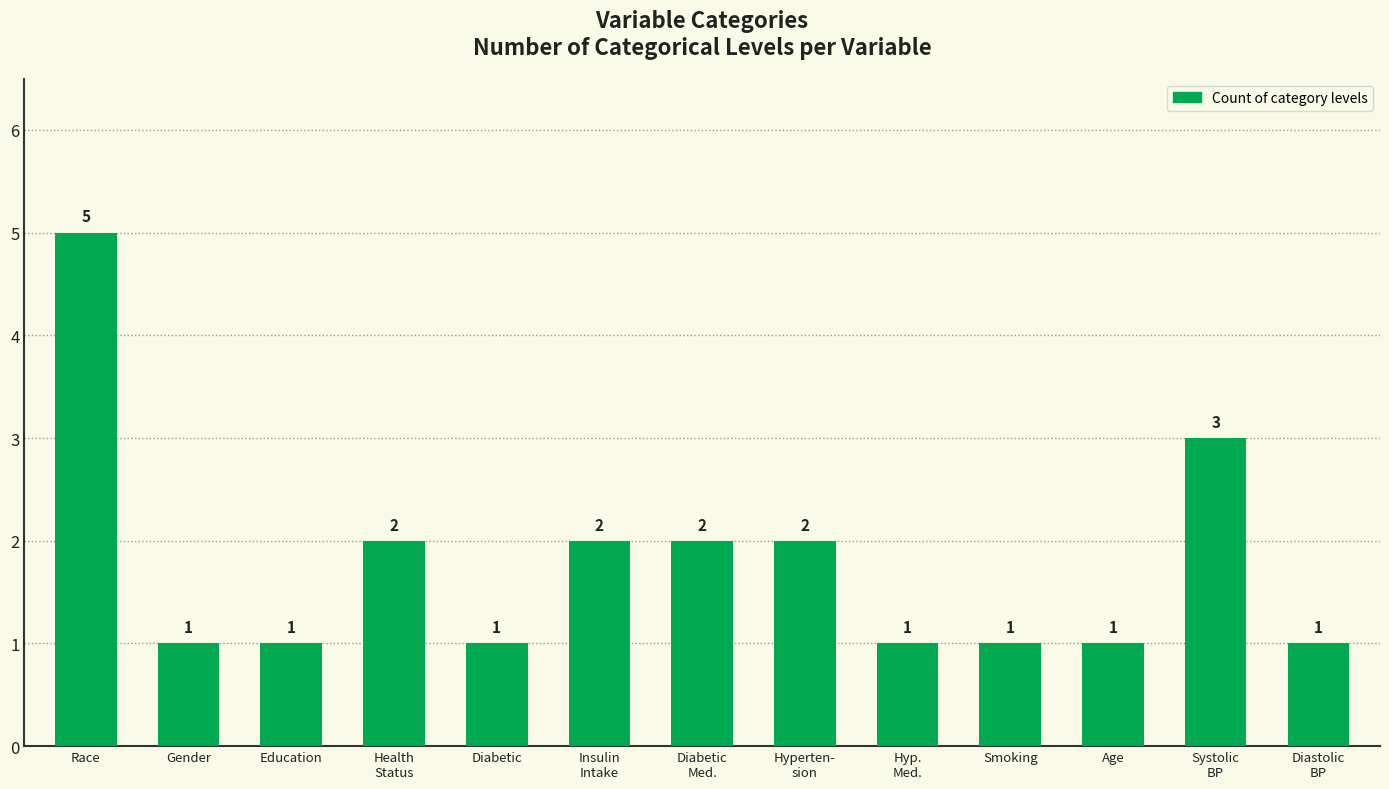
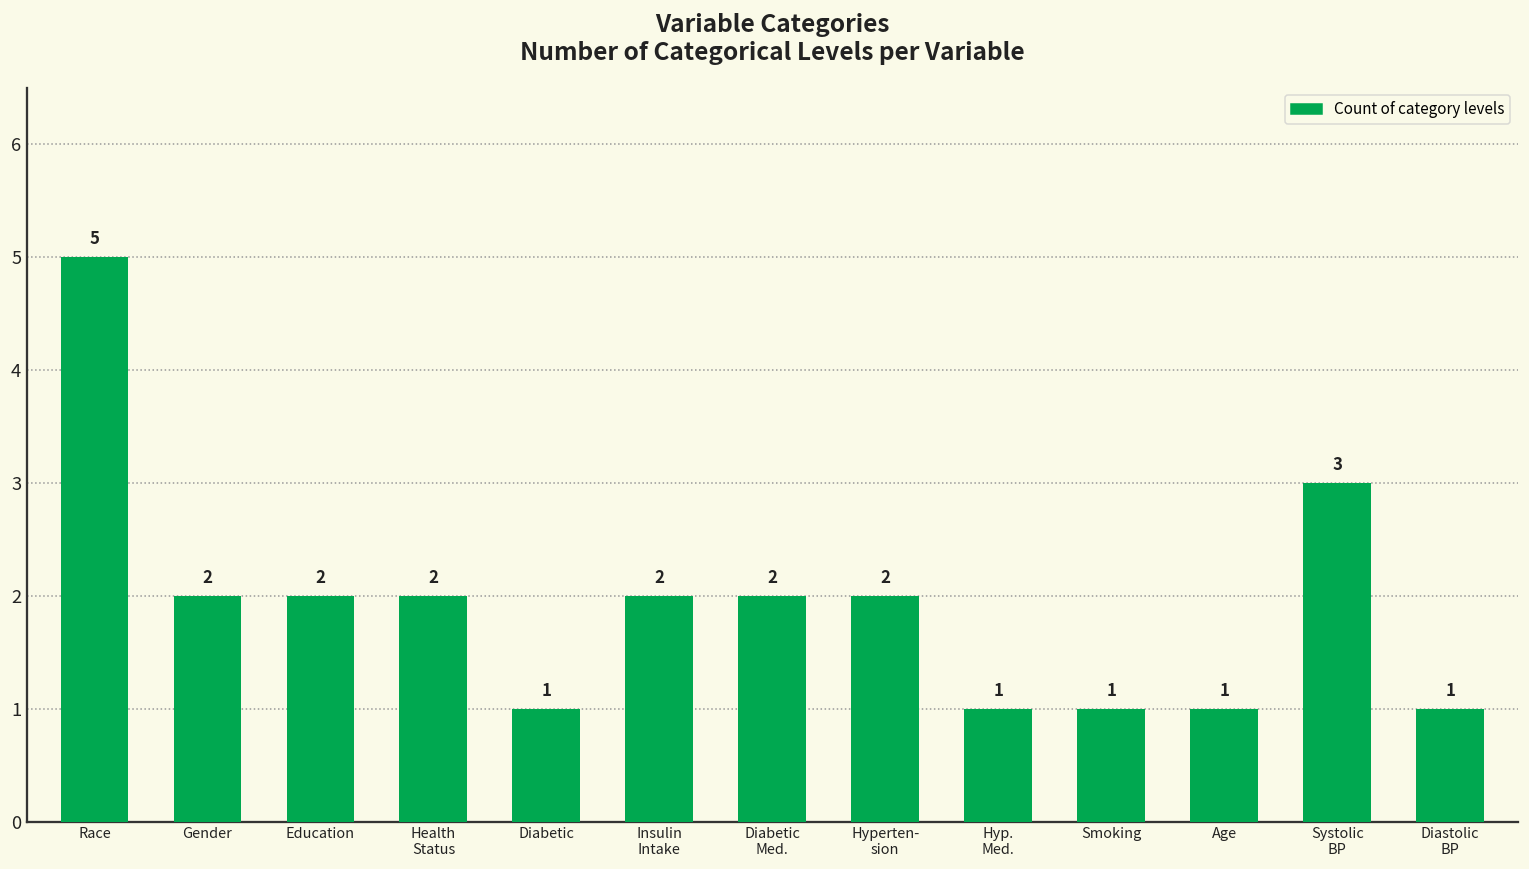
  {
    "Race": 5,
-   "Gender": 1,
-   "Education": 1,
+   "Gender": 2,
+   "Education": 2,
    "Health Status": 2,
    "Diabetic": 1,
    "Insulin Intake": 2,
    "Diabetic Med.": 2,
    "Hyperten- sion": 2,
    "Hyp. Med.": 1,
    "Smoking": 1,
    "Age": 1,
    "Systolic BP": 3,
    "Diastolic BP": 1
  }
